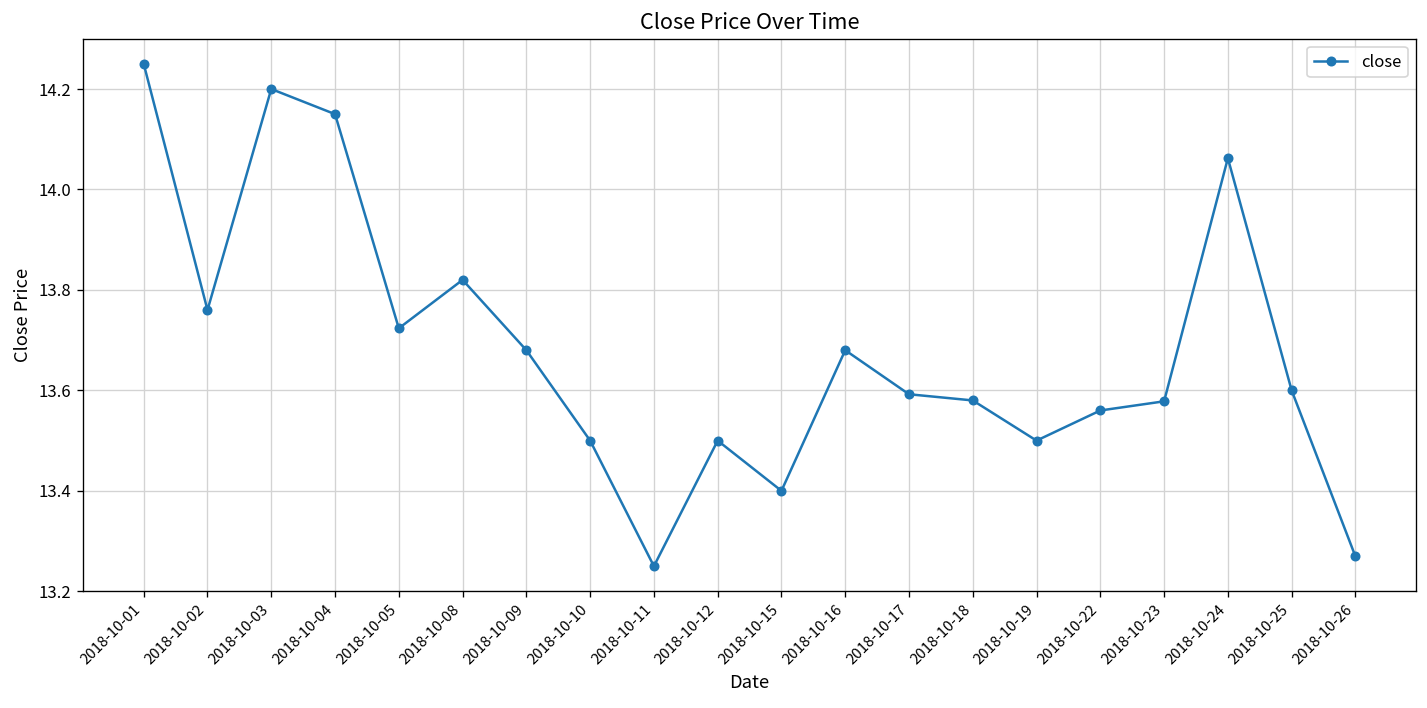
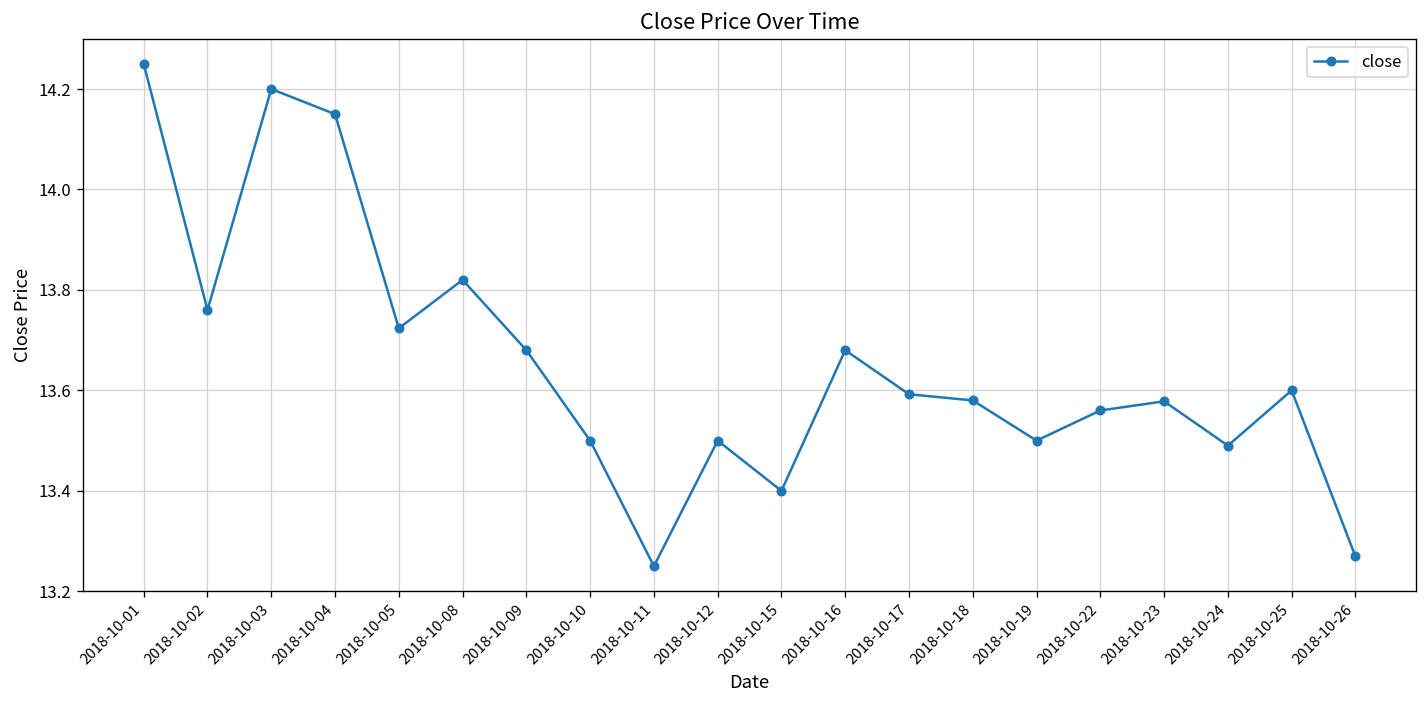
  {
    "2018-10-01": 14.25,
    "2018-10-02": 13.76,
    "2018-10-03": 14.20,
    "2018-10-04": 14.15,
    "2018-10-05": 13.72,
    "2018-10-08": 13.82,
    "2018-10-09": 13.68,
    "2018-10-10": 13.50,
    "2018-10-11": 13.25,
    "2018-10-12": 13.50,
    "2018-10-15": 13.40,
    "2018-10-16": 13.68,
    "2018-10-17": 13.59,
    "2018-10-18": 13.58,
    "2018-10-19": 13.50,
    "2018-10-22": 13.56,
    "2018-10-23": 13.58,
-   "2018-10-24": 14.06,
+   "2018-10-24": 13.49,
    "2018-10-25": 13.60,
    "2018-10-26": 13.27
  }
